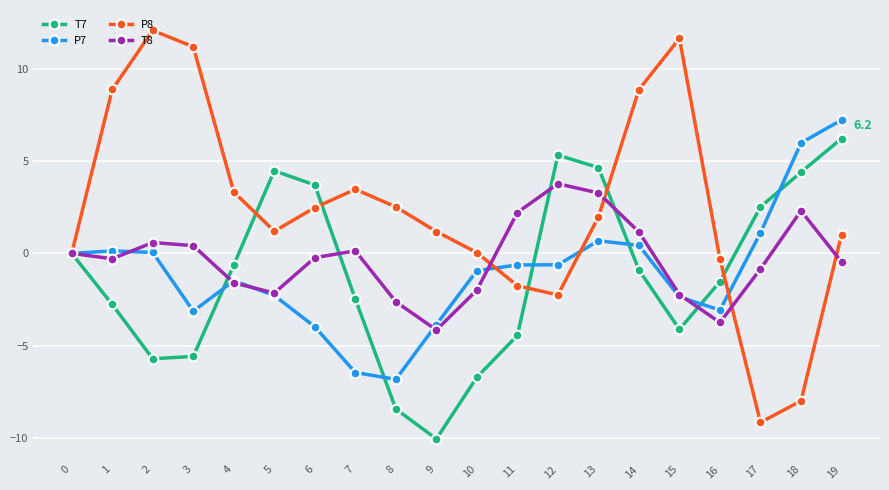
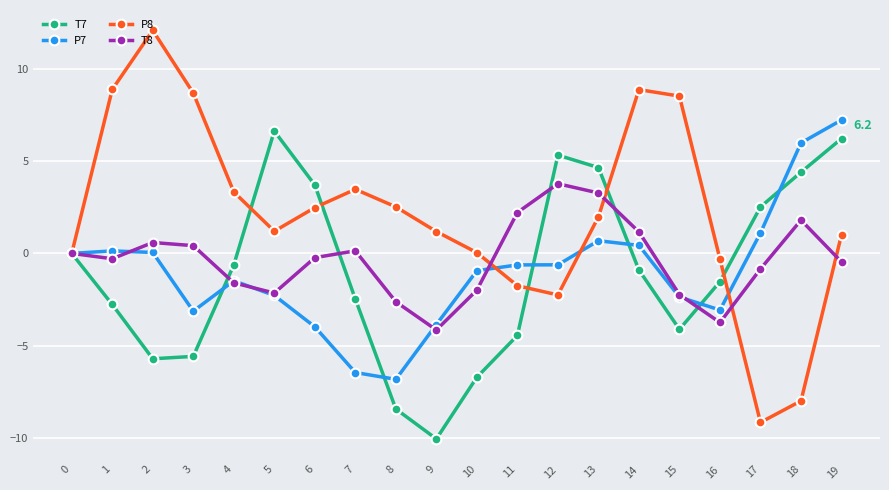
  {
    "T7": {
      "1": -2.8,
      "2": -5.7,
      "3": -5.6,
      "4": -0.6,
-     "5": 4.5,
+     "5": 6.6,
      "6": 3.7,
      "7": -2.5,
      "8": -8.4,
      "9": -10.1,
      "10": -6.7,
      "11": -4.4,
      "12": 5.3,
      "13": 4.7,
      "14": -0.9,
      "15": -4.1,
      "16": -1.5,
      "17": 2.5,
      "18": 4.4
    },
    "P7": {
      "1": 0.1,
      "2": 0.1,
      "3": -3.1,
      "6": -4.0,
      "7": -6.5,
      "8": -6.8,
      "9": -3.9,
      "10": -0.9,
      "11": -0.6,
      "12": -0.6,
      "13": 0.7,
      "14": 0.4,
      "16": -3.1,
      "17": 1.1,
      "18": 6.0
    },
    "P8": {
      "1": 8.9,
      "2": 12.1,
-     "3": 11.2,
+     "3": 8.7,
      "4": 3.3,
      "5": 1.2,
      "6": 2.5,
      "7": 3.5,
      "8": 2.5,
      "9": 1.2,
      "10": 0.0,
      "11": -1.8,
      "12": -2.3,
      "13": 2.0,
      "14": 8.9,
-     "15": 11.7,
+     "15": 8.5,
      "16": -0.3,
      "17": -9.2,
      "18": -8.0,
      "19": 1.0
    },
    "T8": {
      "1": -0.3,
      "2": 0.6,
      "3": 0.4,
      "6": -0.2,
      "7": 0.1,
      "8": -2.6,
      "9": -4.2,
      "10": -2.0,
      "11": 2.2,
      "12": 3.8,
      "13": 3.3,
      "14": 1.2,
      "16": -3.7,
      "17": -0.8,
-     "18": 2.3,
+     "18": 1.8,
      "19": -0.5
    }
  }
